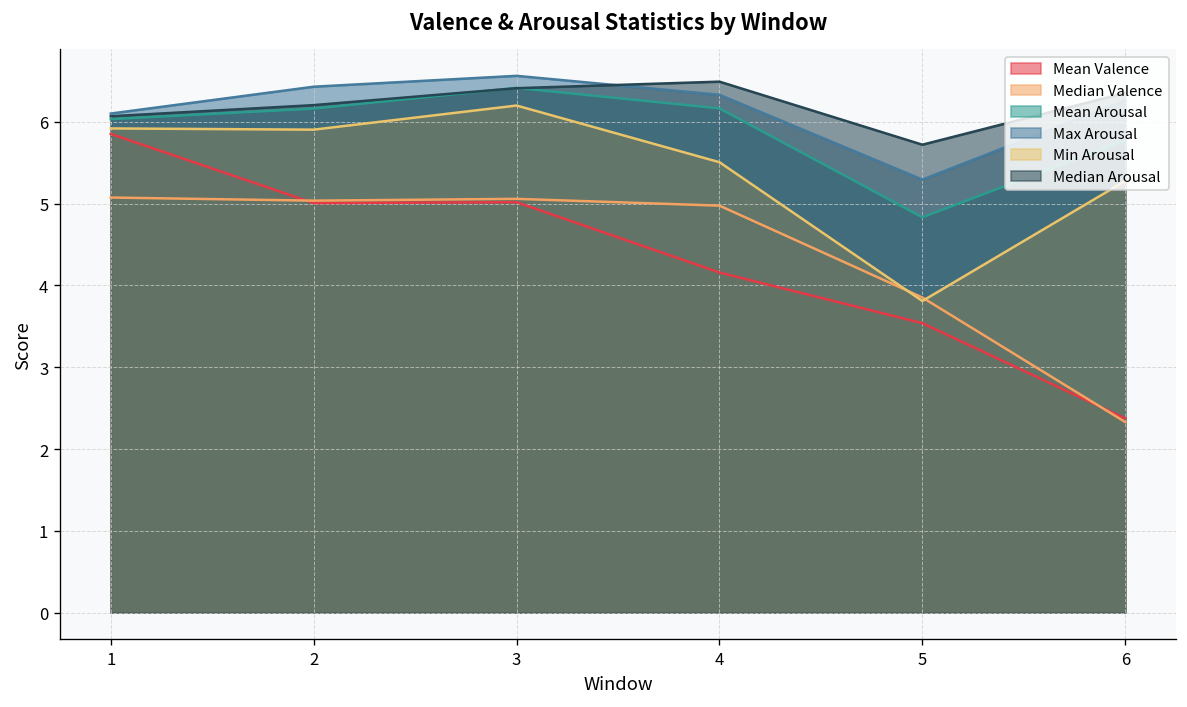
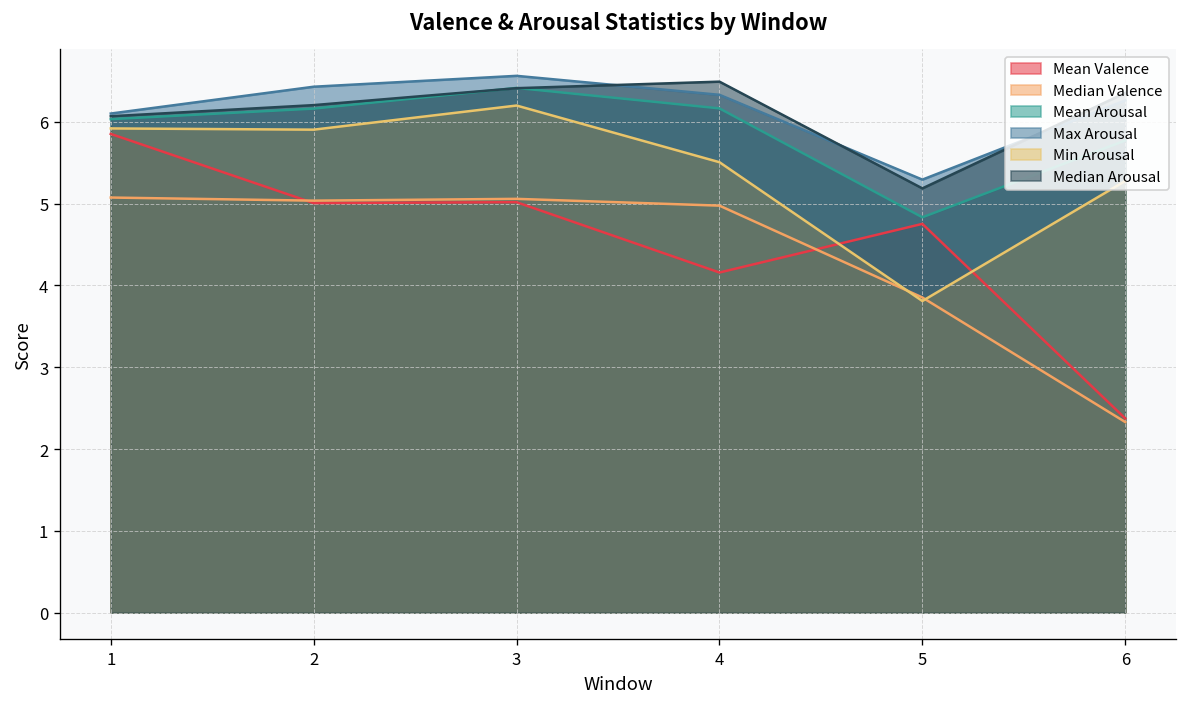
  {
    "Mean Valence": {
      "1": 5.9,
      "3": 5.0,
      "4": 4.2,
-     "5": 3.5,
+     "5": 4.8,
      "6": 2.4
    },
    "Median Arousal": {
      "2": 6.2,
      "4": 6.5,
-     "5": 5.7
+     "5": 5.2
    }
  }
